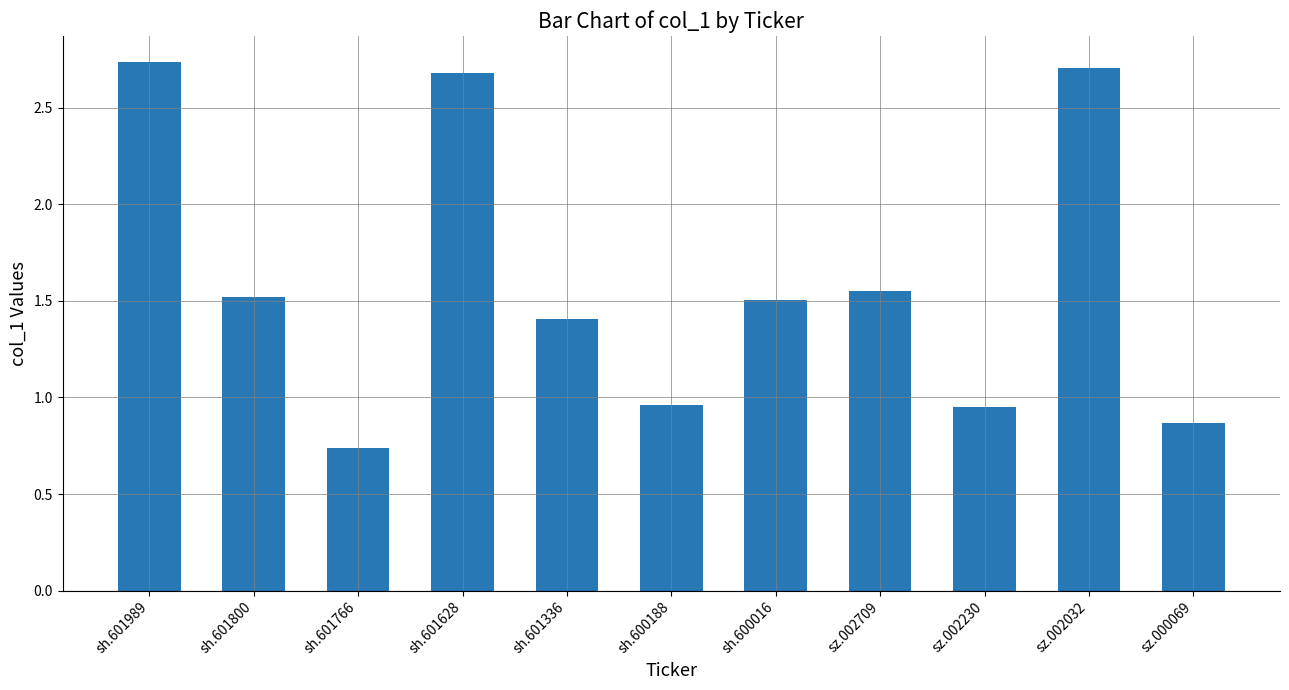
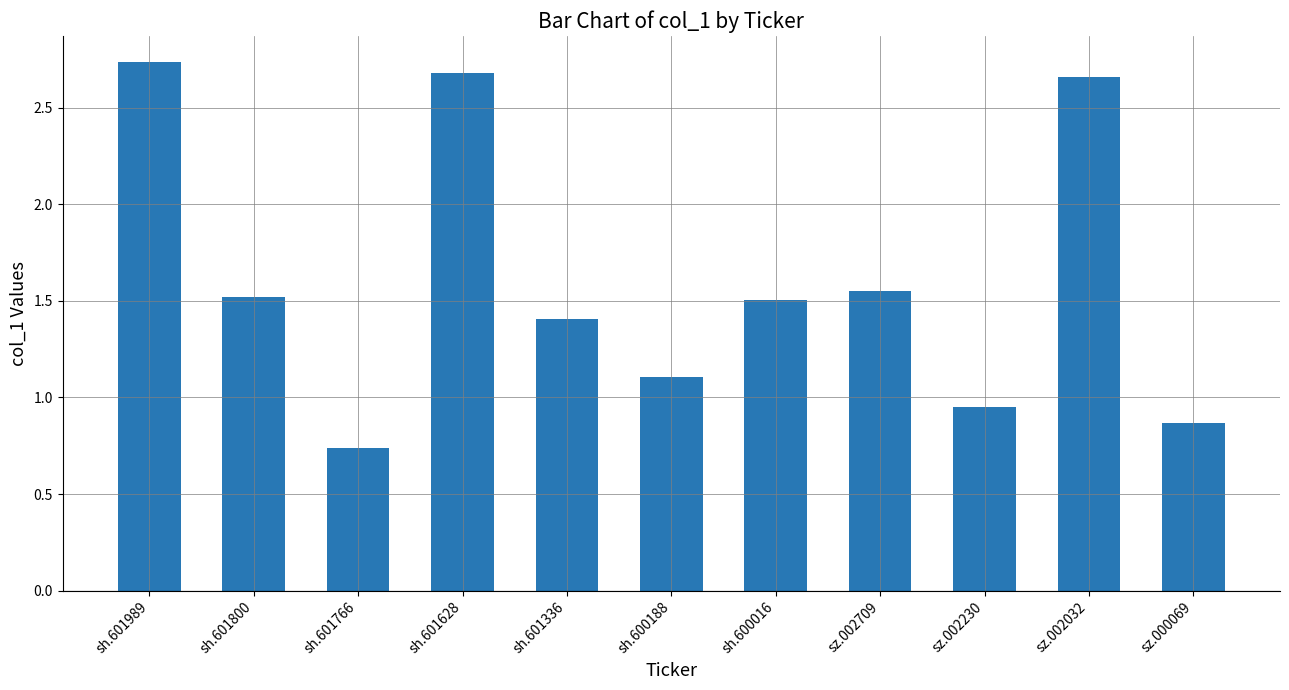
  {
    "sh.601989": 2.73,
    "sh.601800": 1.52,
    "sh.601766": 0.74,
    "sh.601628": 2.68,
    "sh.601336": 1.41,
-   "sh.600188": 0.96,
+   "sh.600188": 1.10,
    "sh.600016": 1.51,
    "sz.002709": 1.55,
    "sz.002230": 0.95,
-   "sz.002032": 2.70,
+   "sz.002032": 2.66,
    "sz.000069": 0.87
  }
